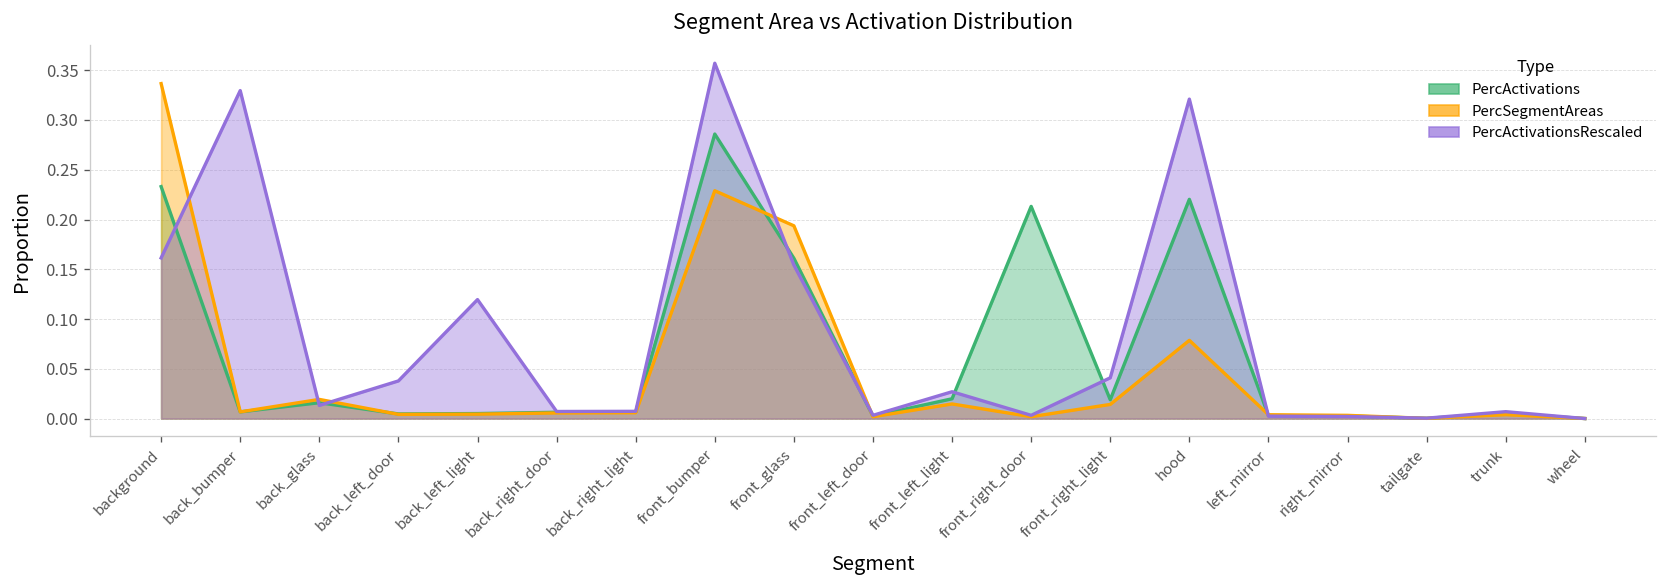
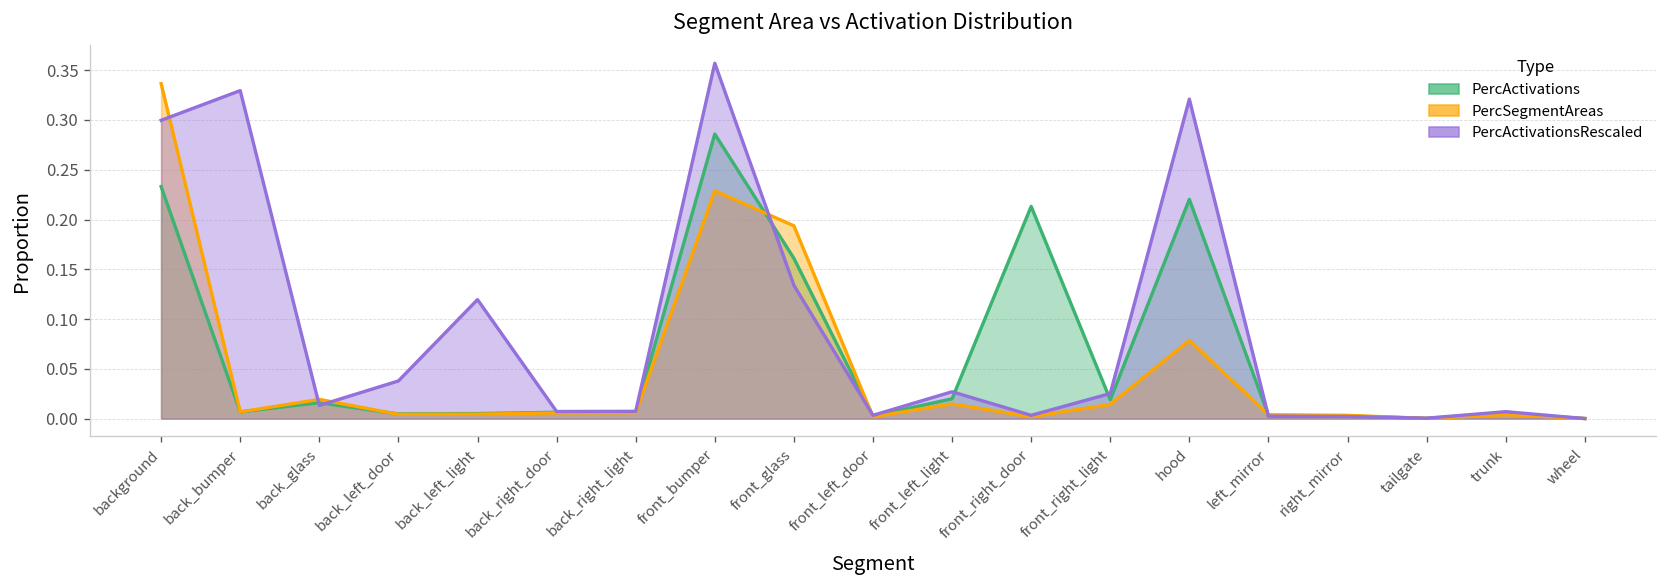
  {
    "PercActivations": {
      "background": 0.23,
      "front_bumper": 0.29,
      "front_glass": 0.16,
      "front_left_light": 0.02,
      "front_right_door": 0.21,
      "front_right_light": 0.02,
      "hood": 0.22
    },
    "PercSegmentAreas": {
      "background": 0.34,
      "back_glass": 0.02,
      "front_bumper": 0.23,
      "front_glass": 0.19,
      "front_left_light": 0.01,
      "front_right_light": 0.01,
      "hood": 0.08
    },
    "PercActivationsRescaled": {
-     "background": 0.16,
+     "background": 0.30,
      "back_bumper": 0.33,
      "back_left_door": 0.04,
      "back_left_light": 0.12,
      "front_bumper": 0.36,
-     "front_glass": 0.15,
+     "front_glass": 0.13,
      "front_left_light": 0.03,
-     "front_right_light": 0.04,
+     "front_right_light": 0.03,
      "hood": 0.32
    }
  }
